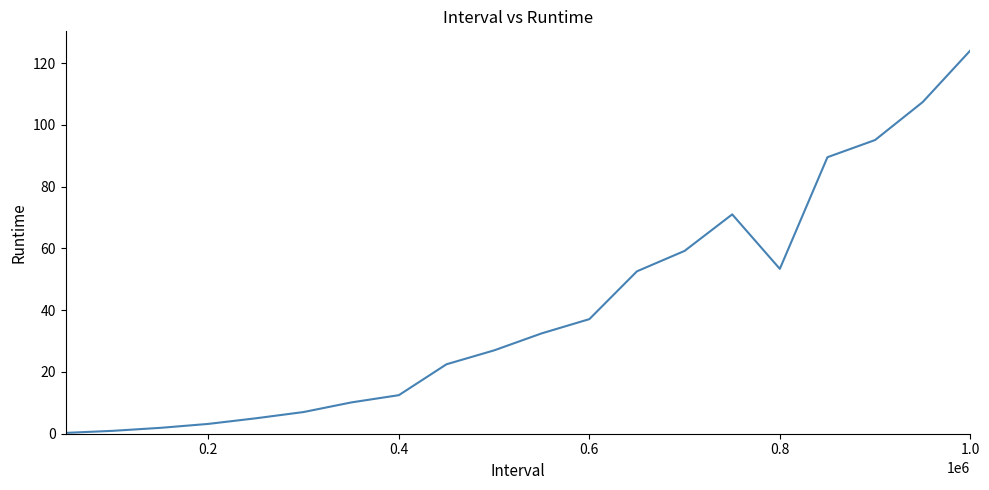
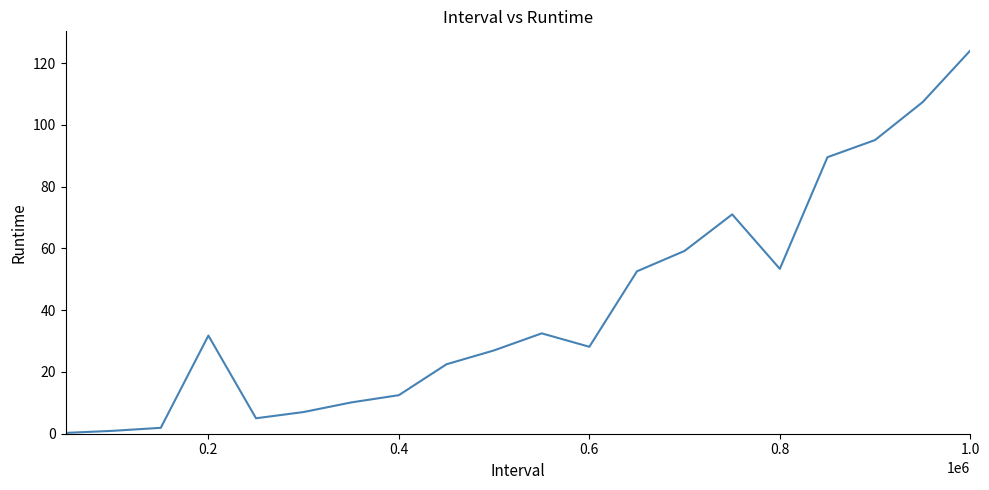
  {
-   "0.2": 3,
+   "0.2": 32,
    "0.4": 12,
-   "0.6": 37,
+   "0.6": 28,
    "0.8": 53,
    "1.0": 124
  }
